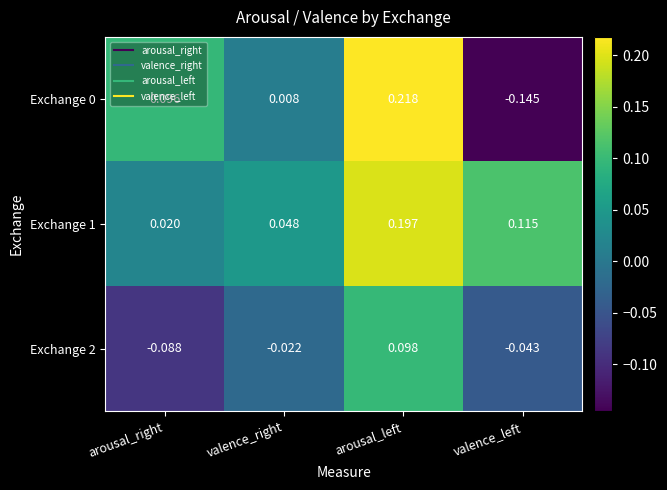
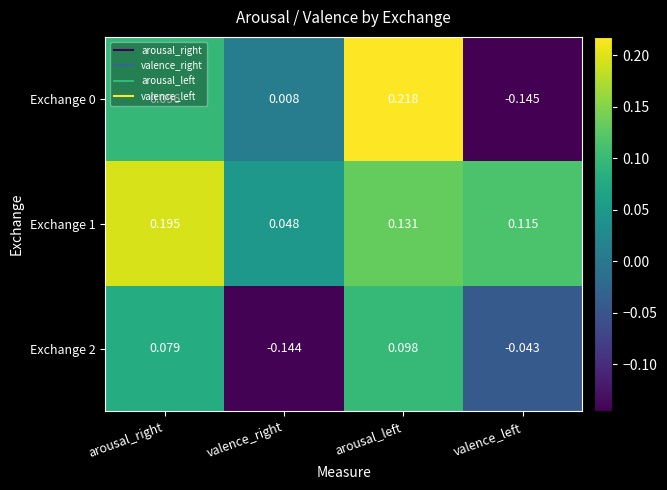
  {
    "Exchange 1": {
-     "arousal_right": 0.020,
-     "arousal_left": 0.197
+     "arousal_right": 0.195,
+     "arousal_left": 0.131
    },
    "Exchange 2": {
-     "arousal_right": -0.088,
-     "valence_right": -0.022
+     "arousal_right": 0.079,
+     "valence_right": -0.144
    }
  }
